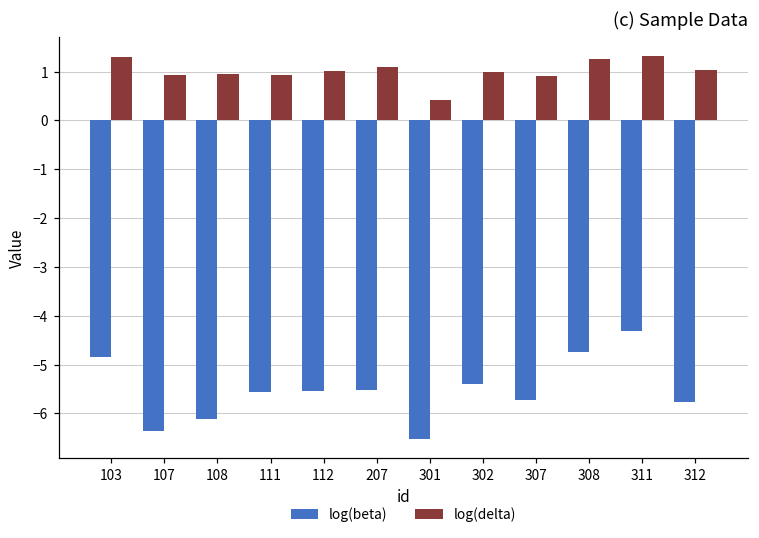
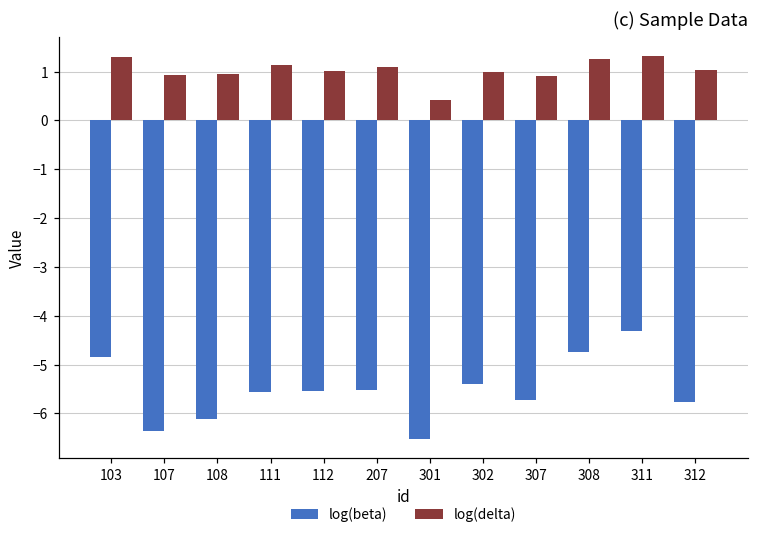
  {
    "log(beta)": {
      "103": -4.9,
      "107": -6.4,
      "108": -6.1,
      "111": -5.6,
      "112": -5.5,
      "207": -5.5,
      "301": -6.5,
      "302": -5.4,
      "307": -5.7,
      "308": -4.7,
      "311": -4.3,
      "312": -5.8
    },
    "log(delta)": {
      "103": 1.3,
      "107": 0.9,
      "108": 1.0,
-     "111": 0.9,
+     "111": 1.1,
      "112": 1.0,
      "207": 1.1,
      "301": 0.4,
      "302": 1.0,
      "307": 0.9,
      "308": 1.3,
      "311": 1.3,
      "312": 1.0
    }
  }
